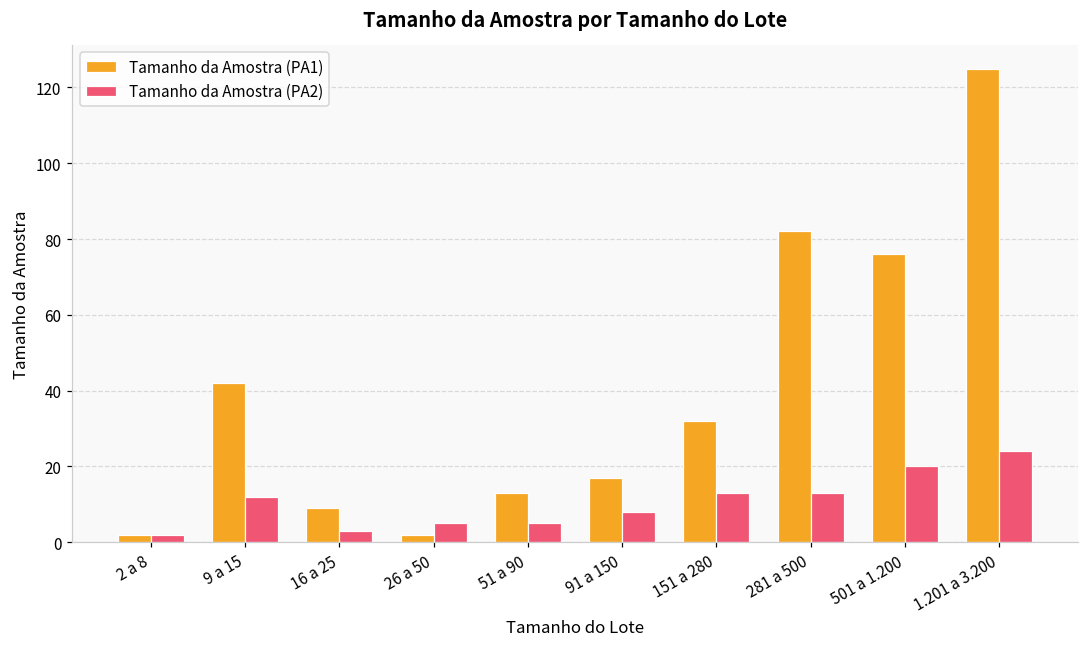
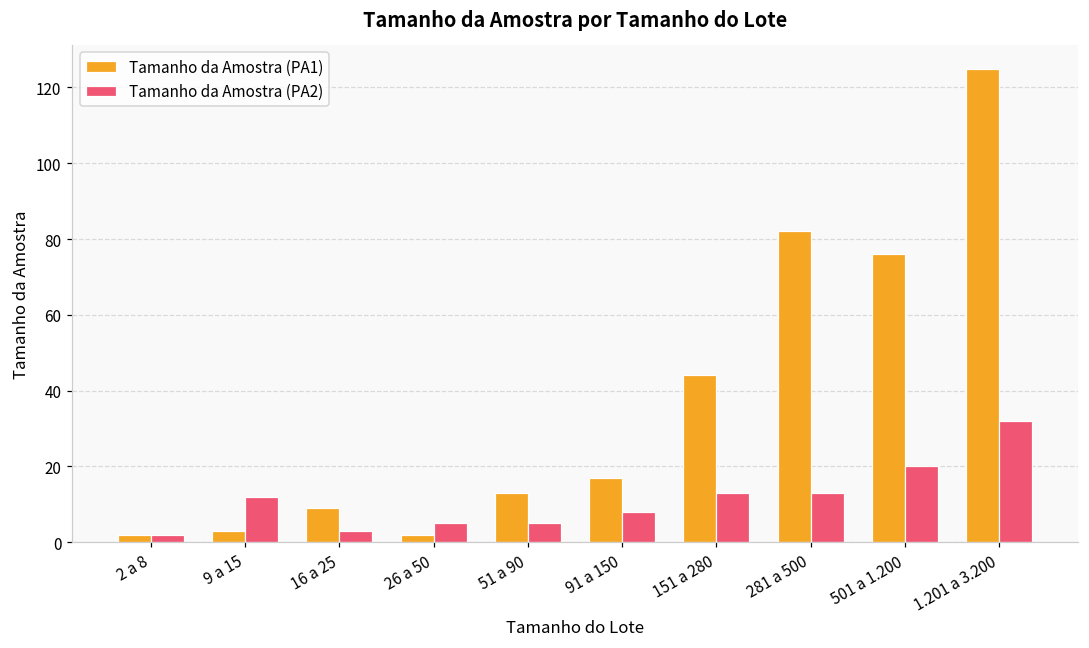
  {
    "Tamanho da Amostra (PA1)": {
      "2 a 8": 2,
-     "9 a 15": 42,
+     "9 a 15": 3,
      "16 a 25": 9,
      "26 a 50": 2,
      "51 a 90": 13,
      "91 a 150": 17,
-     "151 a 280": 32,
+     "151 a 280": 44,
      "281 a 500": 82,
      "501 a 1.200": 76,
      "1.201 a 3.200": 125
    },
    "Tamanho da Amostra (PA2)": {
      "2 a 8": 2,
      "9 a 15": 12,
      "16 a 25": 3,
      "26 a 50": 5,
      "51 a 90": 5,
      "91 a 150": 8,
      "151 a 280": 13,
      "281 a 500": 13,
      "501 a 1.200": 20,
-     "1.201 a 3.200": 24
+     "1.201 a 3.200": 32
    }
  }
